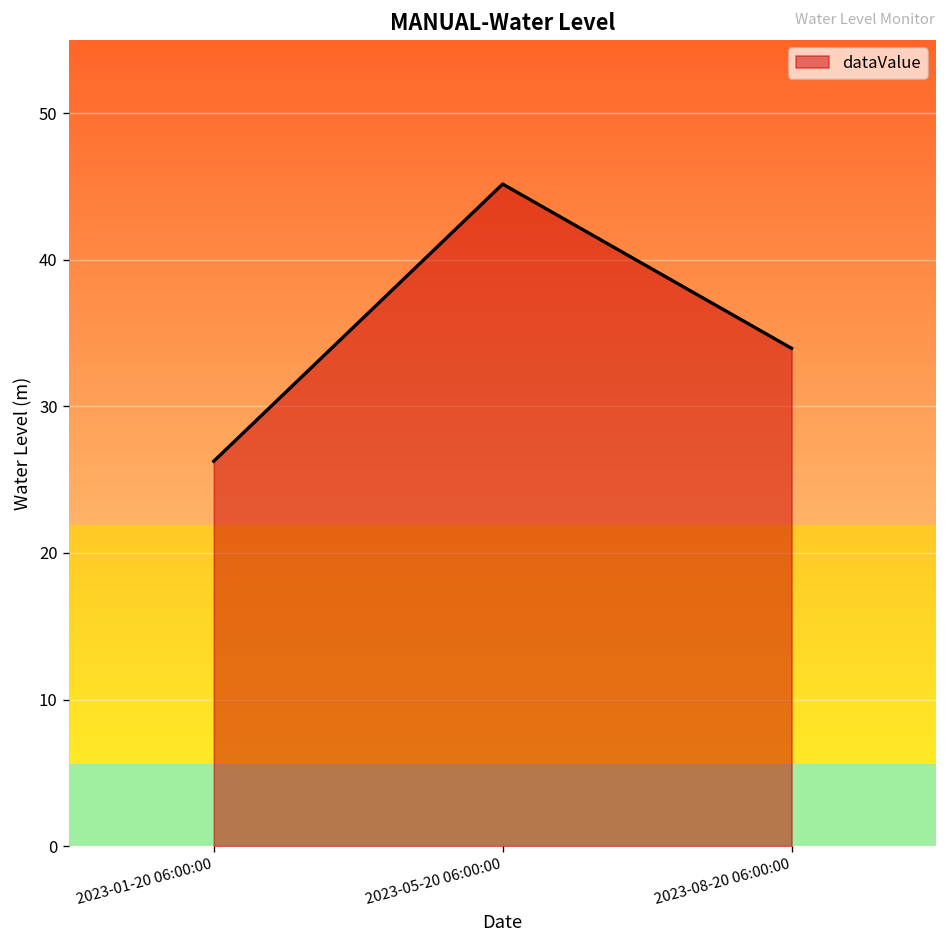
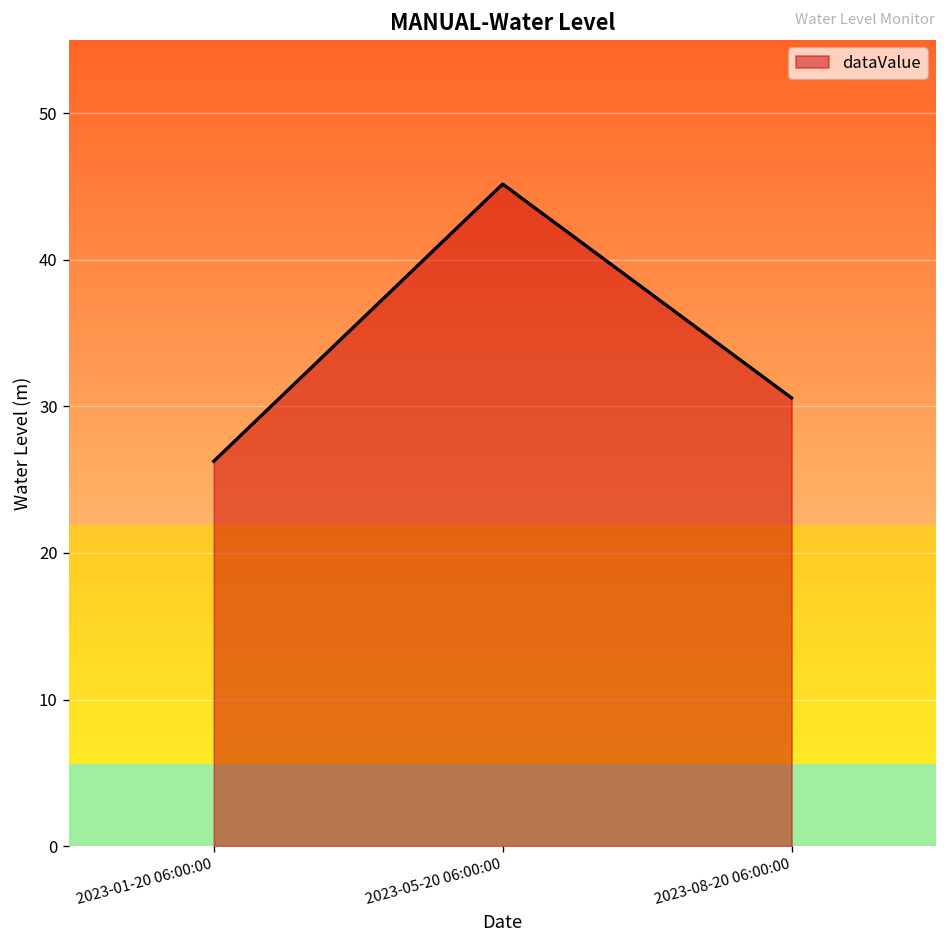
  {
    "2023-01-20 06:00:00": 26.3,
    "2023-05-20 06:00:00": 45.2,
-   "2023-08-20 06:00:00": 34.0
+   "2023-08-20 06:00:00": 30.6
  }
